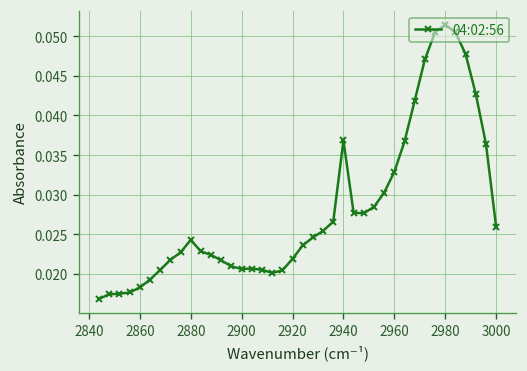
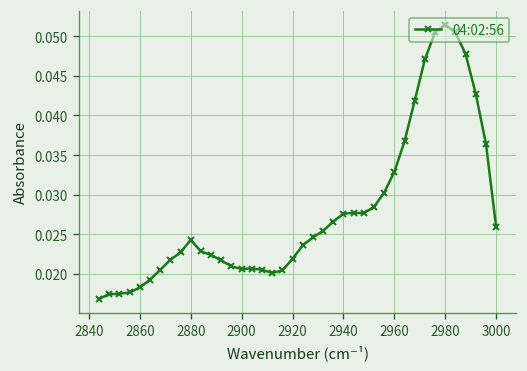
  {
    "2860": 0.018,
    "2880": 0.024,
    "2900": 0.021,
    "2920": 0.022,
-   "2940": 0.037,
+   "2940": 0.028,
    "2960": 0.033,
    "3000": 0.026
  }
